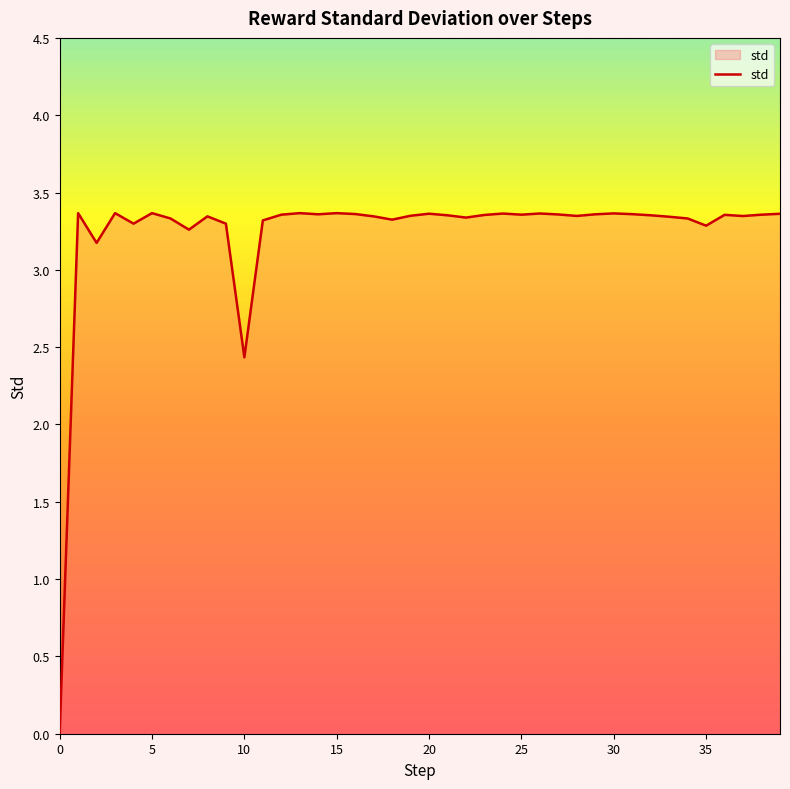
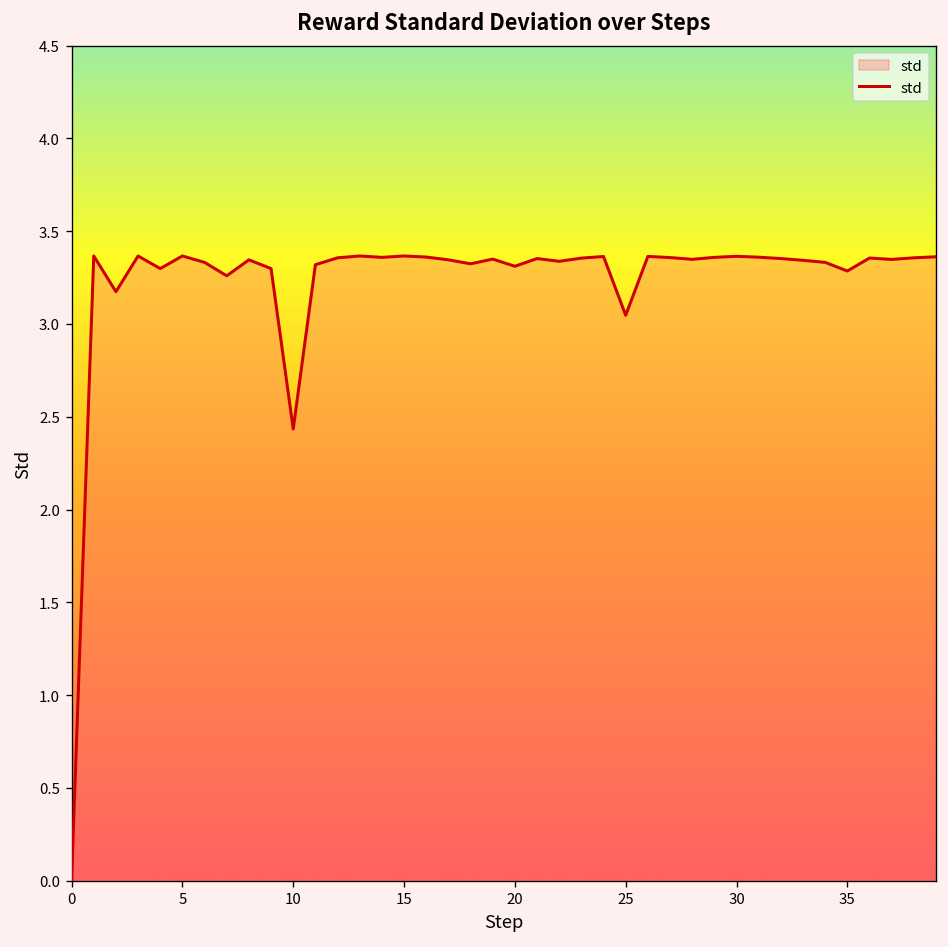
  {
    "0": 0.00,
    "5": 3.37,
    "10": 2.43,
    "15": 3.37,
-   "20": 3.36,
-   "25": 3.36,
+   "20": 3.31,
+   "25": 3.05,
    "30": 3.36,
    "35": 3.29
  }
